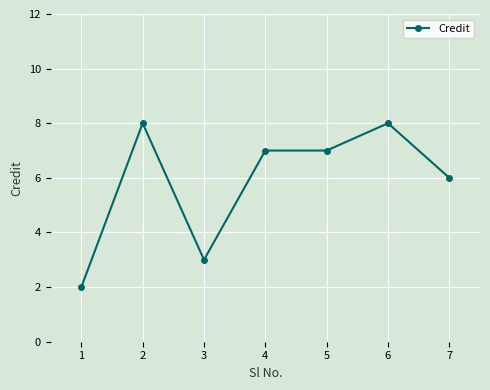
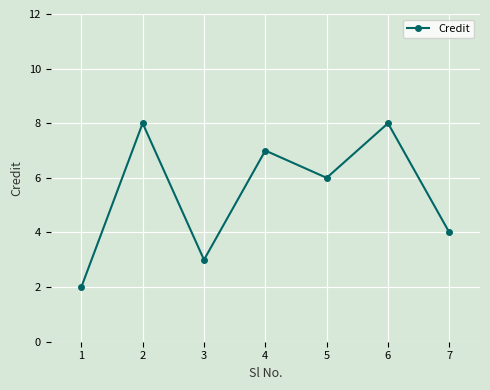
  {
    "1": 2,
    "2": 8,
    "3": 3,
    "4": 7,
-   "5": 7,
+   "5": 6,
    "6": 8,
-   "7": 6
+   "7": 4
  }
